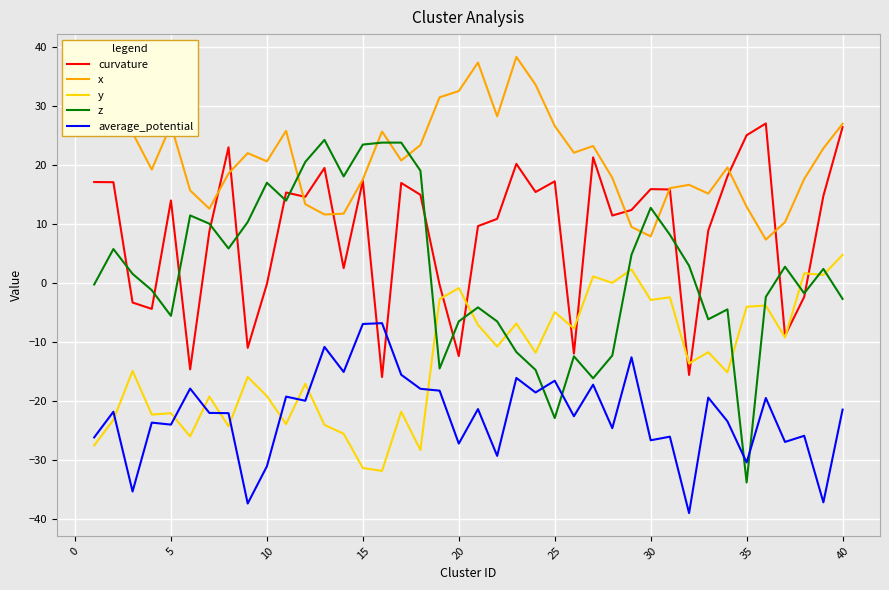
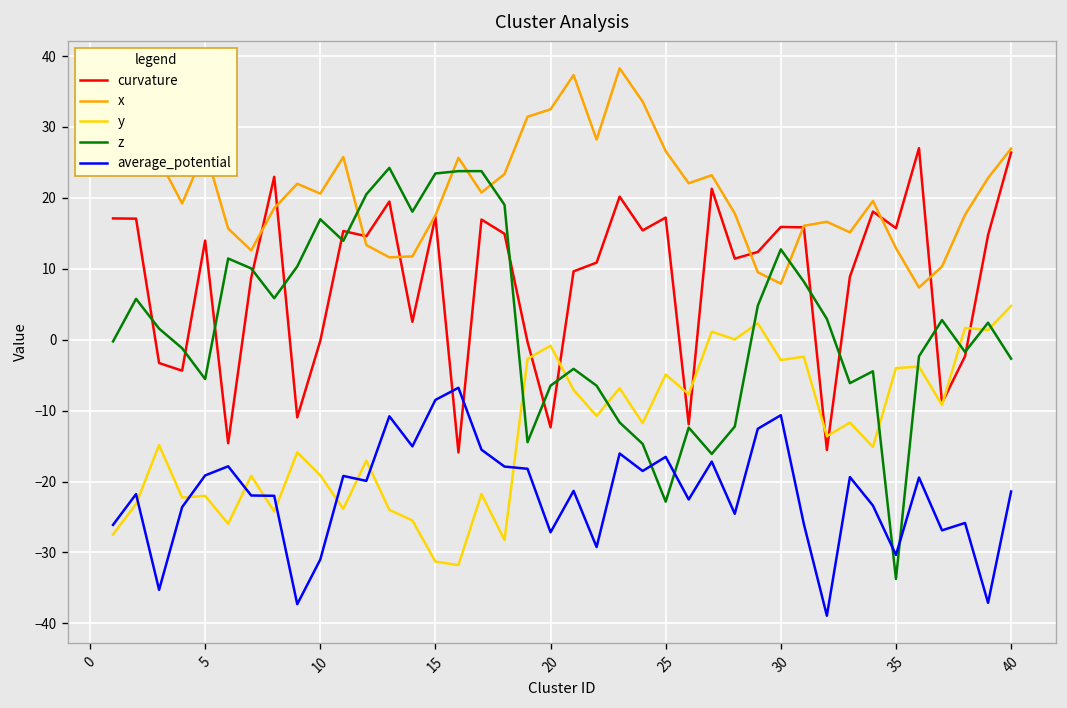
  {
    "curvature": {
      "5": 14,
      "10": 0,
      "20": -12,
      "25": 17,
      "30": 16,
-     "35": 25,
+     "35": 16,
      "40": 26
    },
    "z": {
      "5": -6,
      "10": 17,
      "15": 23,
      "20": -6,
      "25": -23,
      "30": 13,
      "35": -34,
      "40": -3
    },
    "average_potential": {
-     "5": -24,
+     "5": -19,
      "10": -31,
-     "15": -7,
+     "15": -8,
      "20": -27,
      "25": -17,
-     "30": -27,
+     "30": -11,
      "35": -30,
      "40": -21
    }
  }
